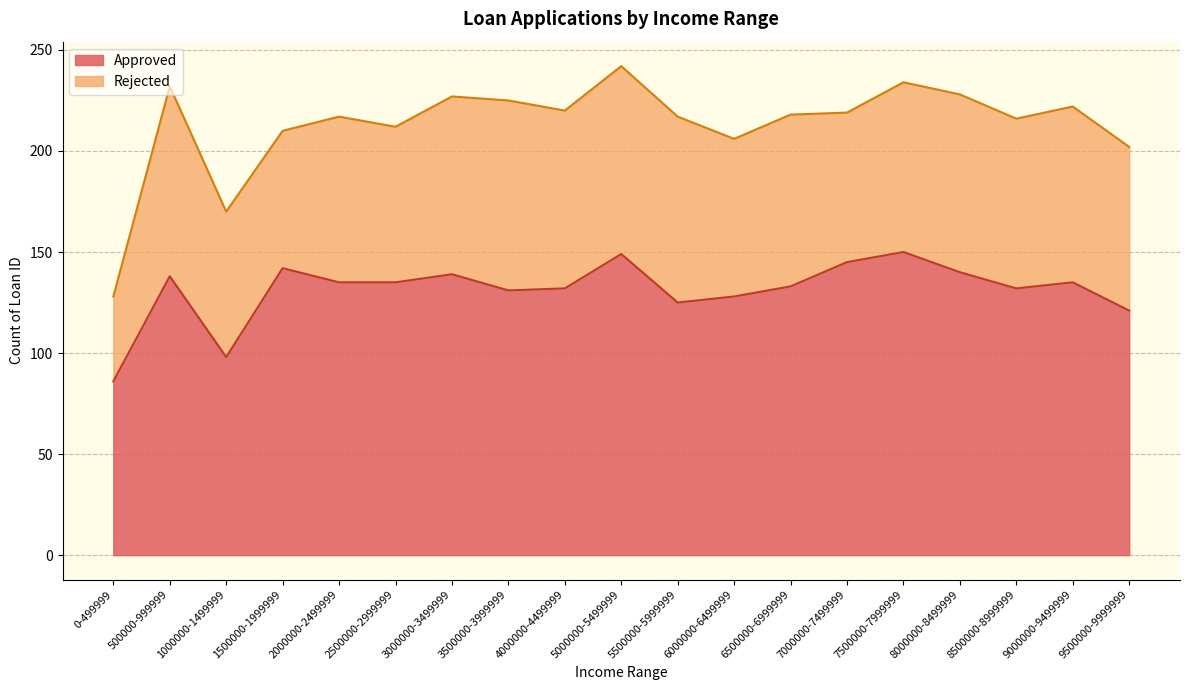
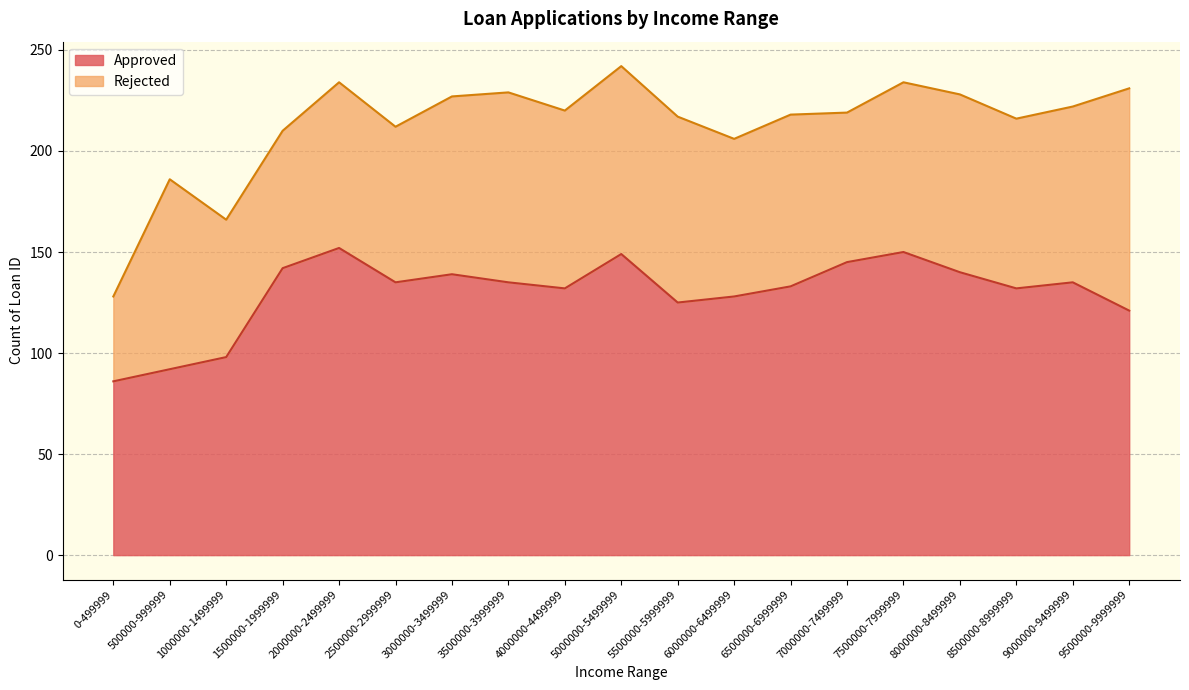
  {
    "Approved": {
      "0-499999": 86,
-     "500000-999999": 138,
+     "500000-999999": 92,
      "1000000-1499999": 98,
      "1500000-1999999": 142,
-     "2000000-2499999": 135,
+     "2000000-2499999": 152,
      "2500000-2999999": 135,
      "3000000-3499999": 139,
-     "3500000-3999999": 131,
+     "3500000-3999999": 135,
      "4000000-4499999": 132,
      "5000000-5499999": 149,
      "5500000-5999999": 125,
      "6000000-6499999": 128,
      "6500000-6999999": 133,
      "7000000-7499999": 145,
      "7500000-7999999": 150,
      "8000000-8499999": 140,
      "8500000-8999999": 132,
      "9000000-9499999": 135,
      "9500000-9999999": 121
    },
    "Rejected": {
      "0-499999": 42,
-     "1000000-1499999": 72,
+     "1000000-1499999": 68,
      "1500000-1999999": 68,
      "2000000-2499999": 82,
      "2500000-2999999": 77,
      "3000000-3499999": 88,
      "3500000-3999999": 94,
      "4000000-4499999": 88,
      "5000000-5499999": 93,
      "5500000-5999999": 92,
      "6000000-6499999": 78,
      "6500000-6999999": 85,
      "7000000-7499999": 74,
      "7500000-7999999": 84,
      "8000000-8499999": 88,
      "8500000-8999999": 84,
      "9000000-9499999": 87,
-     "9500000-9999999": 81
+     "9500000-9999999": 110
    }
  }
